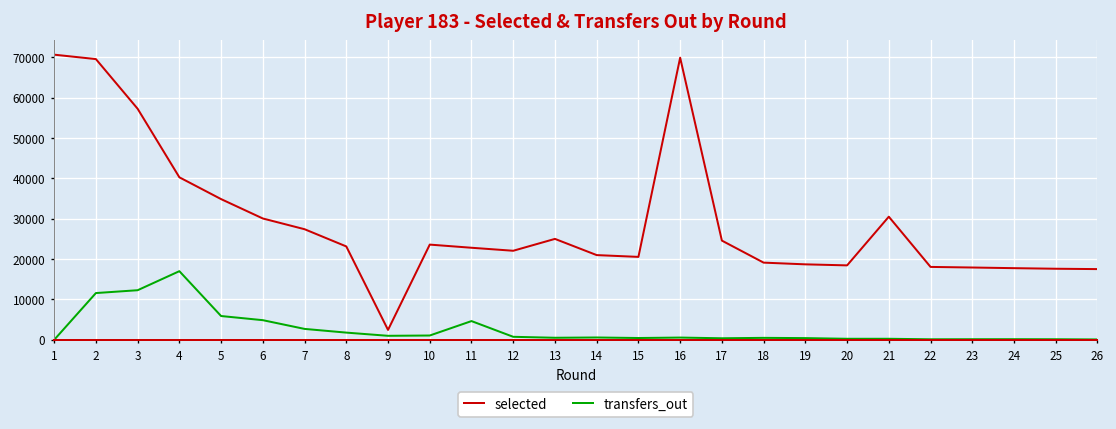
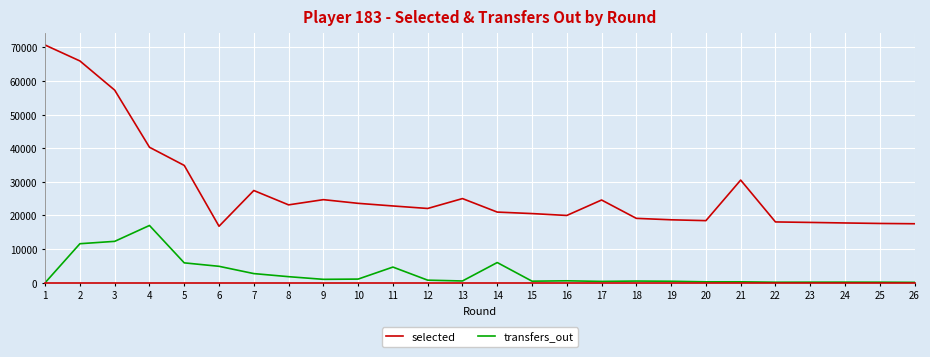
  {
    "selected": {
      "1": 71000,
-     "2": 70000,
+     "2": 66000,
      "3": 57000,
      "4": 40000,
      "5": 35000,
-     "6": 30000,
+     "6": 17000,
      "7": 27000,
      "8": 23000,
-     "9": 2000,
+     "9": 25000,
      "10": 24000,
      "11": 23000,
      "12": 22000,
      "13": 25000,
      "14": 21000,
      "15": 21000,
-     "16": 70000,
+     "16": 20000,
      "17": 25000,
      "18": 19000,
      "19": 19000,
      "20": 18000,
      "21": 31000,
      "22": 18000,
      "23": 18000,
      "24": 18000,
      "25": 18000,
      "26": 18000
    },
    "transfers_out": {
      "1": 0,
      "2": 12000,
      "3": 12000,
      "4": 17000,
      "5": 6000,
      "6": 5000,
      "7": 3000,
      "8": 2000,
      "9": 1000,
      "10": 1000,
      "11": 5000,
      "12": 1000,
      "13": 1000,
-     "14": 1000,
+     "14": 6000,
      "15": 0,
      "16": 1000,
      "17": 0,
      "18": 0,
      "19": 0,
      "20": 0,
      "21": 0,
      "22": 0,
      "23": 0,
      "24": 0,
      "25": 0,
      "26": 0
    }
  }
